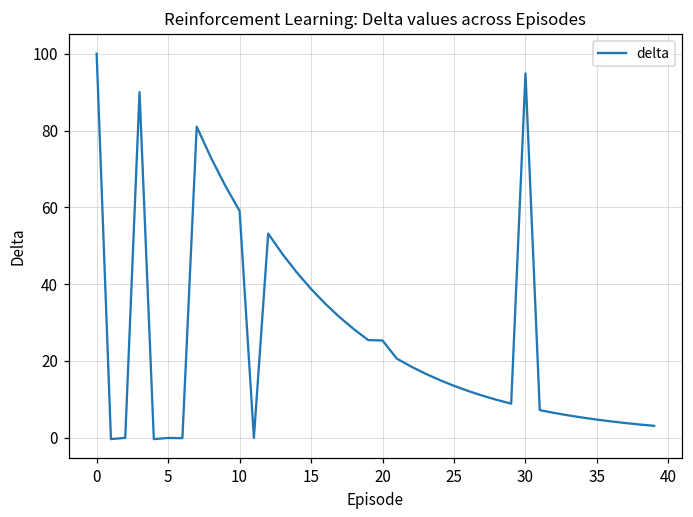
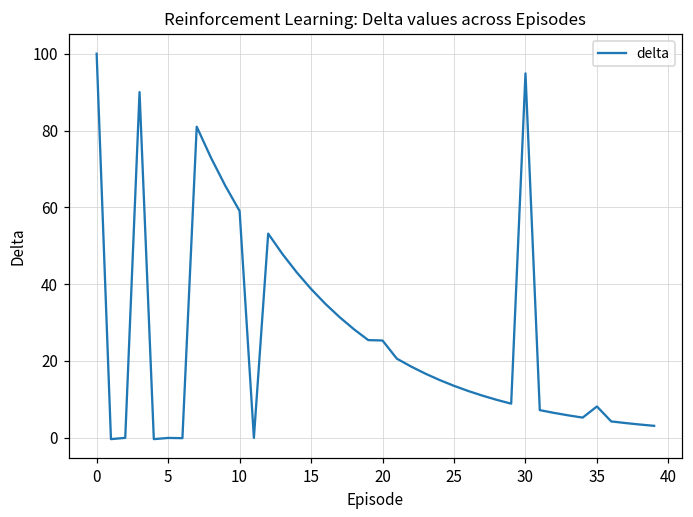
  {
    "0": 100,
    "5": 0,
    "10": 59,
    "15": 39,
    "20": 25,
    "25": 14,
    "30": 95,
-   "35": 5
+   "35": 8
  }
